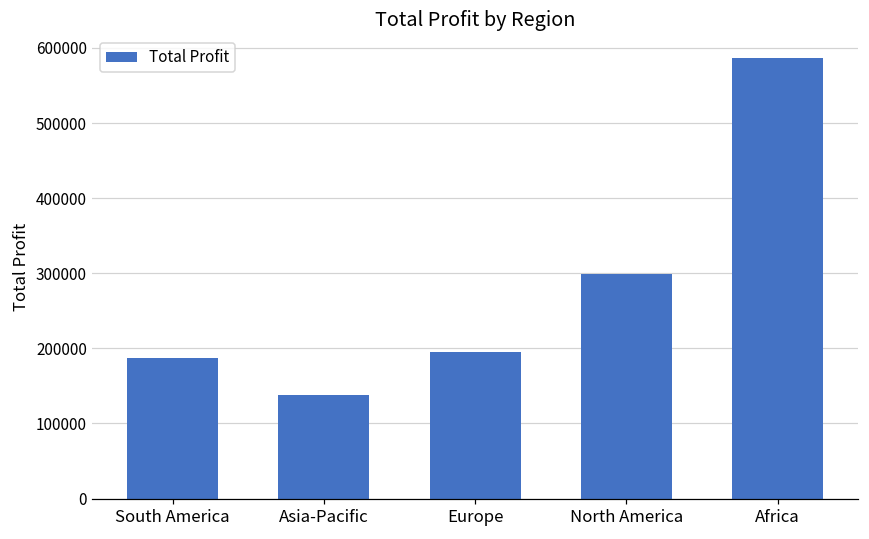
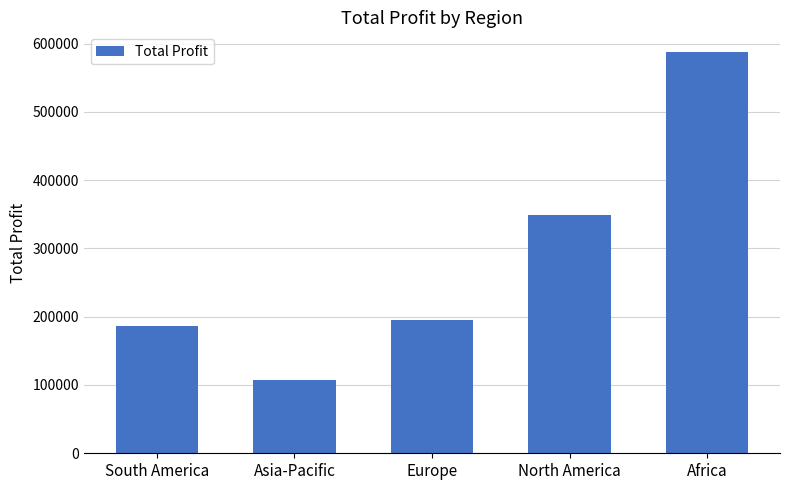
  {
    "South America": 190000,
-   "Asia-Pacific": 140000,
+   "Asia-Pacific": 110000,
    "Europe": 190000,
-   "North America": 300000,
+   "North America": 350000,
    "Africa": 590000
  }
